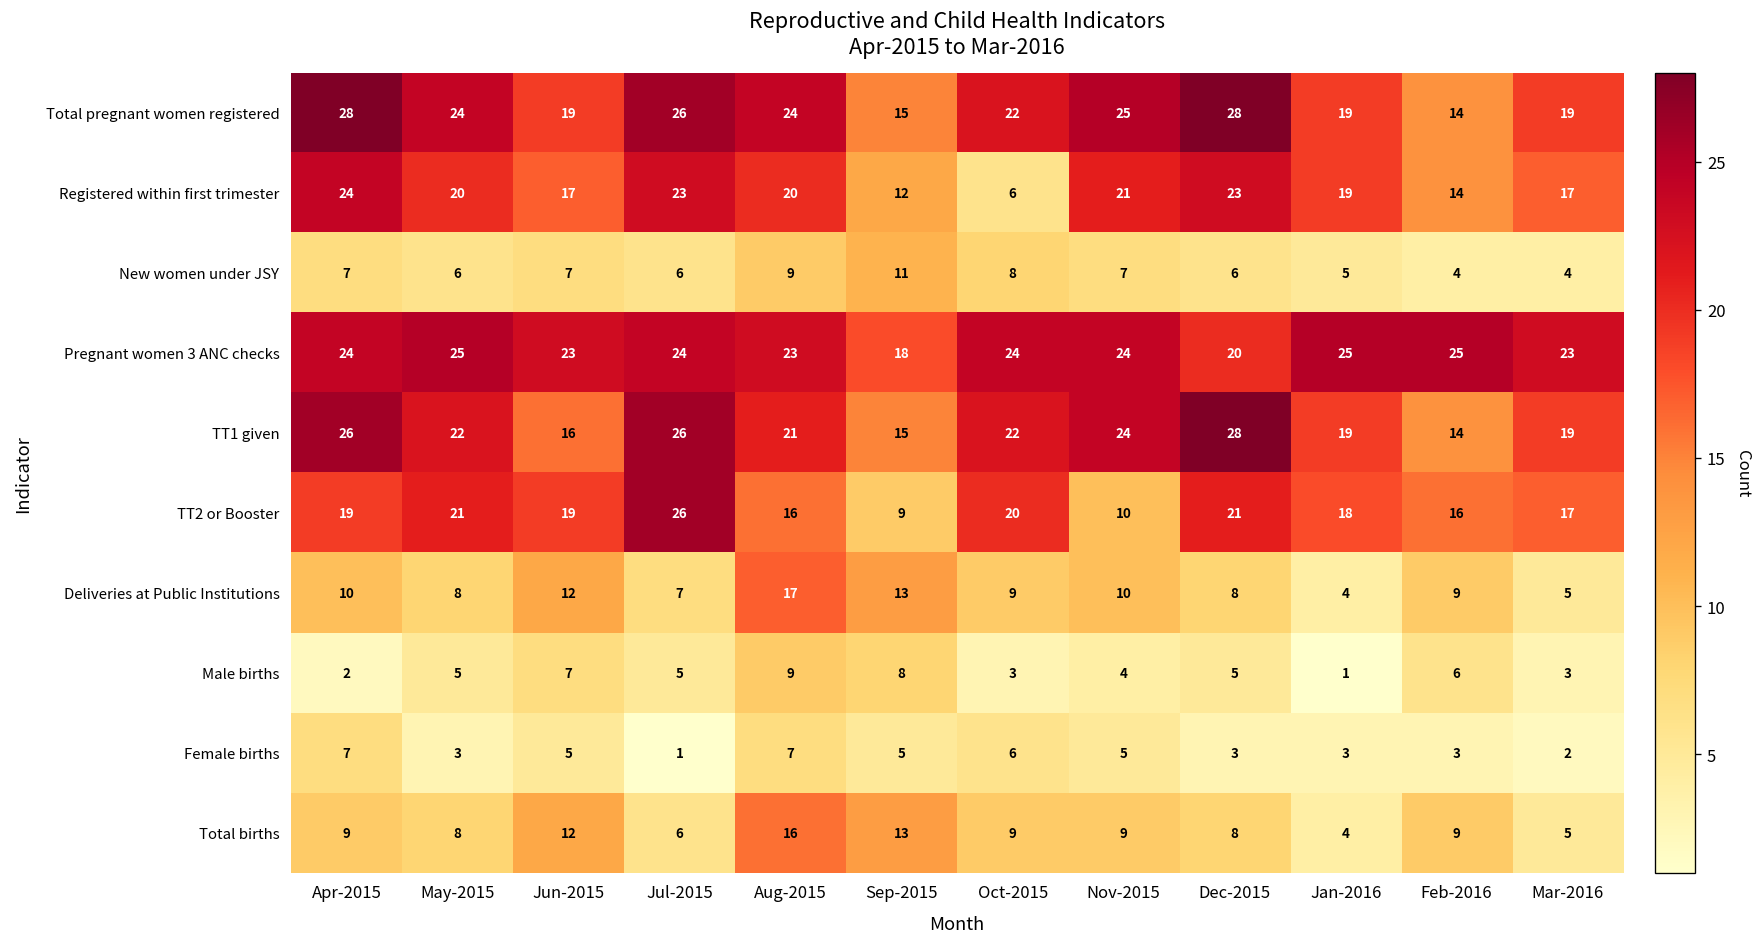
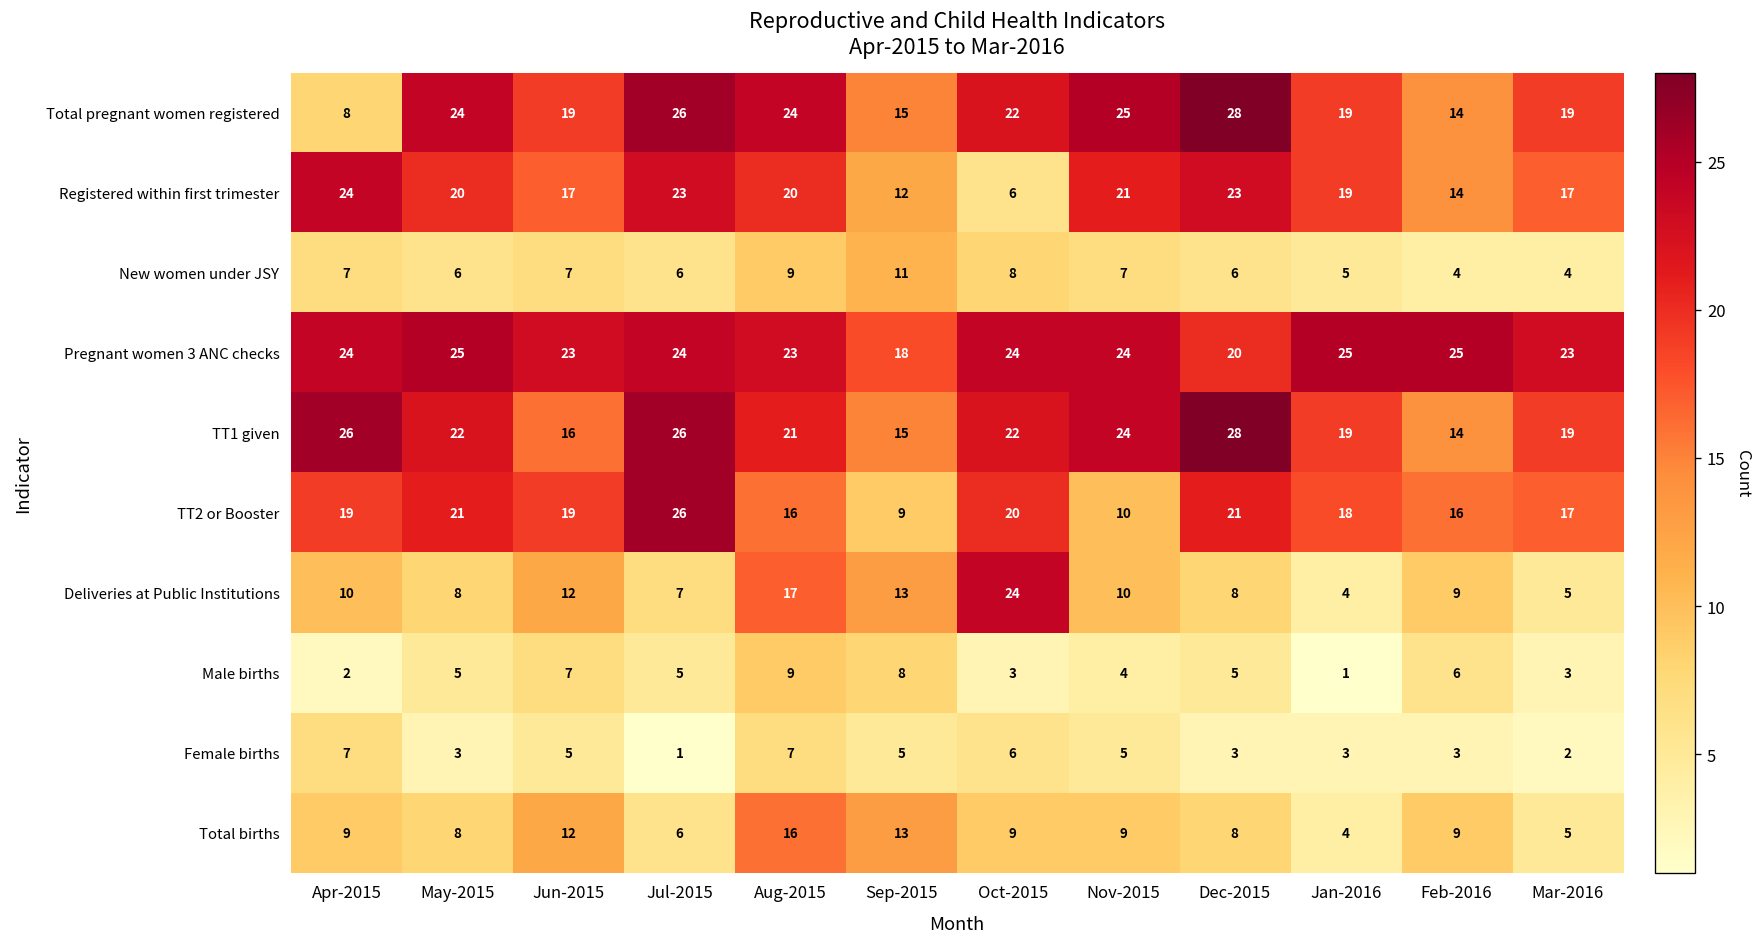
  {
    "Total pregnant women registered": {
-     "Apr-2015": 28,
+     "Apr-2015": 8,
      "May-2015": 24,
      "Jun-2015": 19,
      "Jul-2015": 26,
      "Aug-2015": 24,
      "Sep-2015": 15,
      "Oct-2015": 22,
      "Nov-2015": 25,
      "Dec-2015": 28,
      "Jan-2016": 19,
      "Feb-2016": 14,
      "Mar-2016": 19
    },
    "Registered within first trimester": {
      "Apr-2015": 24,
      "May-2015": 20,
      "Jun-2015": 17,
      "Jul-2015": 23,
      "Aug-2015": 20,
      "Sep-2015": 12,
      "Oct-2015": 6,
      "Nov-2015": 21,
      "Dec-2015": 23,
      "Jan-2016": 19,
      "Feb-2016": 14,
      "Mar-2016": 17
    },
    "New women under JSY": {
      "Apr-2015": 7,
      "May-2015": 6,
      "Jun-2015": 7,
      "Jul-2015": 6,
      "Aug-2015": 9,
      "Sep-2015": 11,
      "Oct-2015": 8,
      "Nov-2015": 7,
      "Dec-2015": 6,
      "Jan-2016": 5,
      "Feb-2016": 4,
      "Mar-2016": 4
    },
    "Pregnant women 3 ANC checks": {
      "Apr-2015": 24,
      "May-2015": 25,
      "Jun-2015": 23,
      "Jul-2015": 24,
      "Aug-2015": 23,
      "Sep-2015": 18,
      "Oct-2015": 24,
      "Nov-2015": 24,
      "Dec-2015": 20,
      "Jan-2016": 25,
      "Feb-2016": 25,
      "Mar-2016": 23
    },
    "TT1 given": {
      "Apr-2015": 26,
      "May-2015": 22,
      "Jun-2015": 16,
      "Jul-2015": 26,
      "Aug-2015": 21,
      "Sep-2015": 15,
      "Oct-2015": 22,
      "Nov-2015": 24,
      "Dec-2015": 28,
      "Jan-2016": 19,
      "Feb-2016": 14,
      "Mar-2016": 19
    },
    "TT2 or Booster": {
      "Apr-2015": 19,
      "May-2015": 21,
      "Jun-2015": 19,
      "Jul-2015": 26,
      "Aug-2015": 16,
      "Sep-2015": 9,
      "Oct-2015": 20,
      "Nov-2015": 10,
      "Dec-2015": 21,
      "Jan-2016": 18,
      "Feb-2016": 16,
      "Mar-2016": 17
    },
    "Deliveries at Public Institutions": {
      "Apr-2015": 10,
      "May-2015": 8,
      "Jun-2015": 12,
      "Jul-2015": 7,
      "Aug-2015": 17,
      "Sep-2015": 13,
-     "Oct-2015": 9,
+     "Oct-2015": 24,
      "Nov-2015": 10,
      "Dec-2015": 8,
      "Jan-2016": 4,
      "Feb-2016": 9,
      "Mar-2016": 5
    },
    "Male births": {
      "Apr-2015": 2,
      "May-2015": 5,
      "Jun-2015": 7,
      "Jul-2015": 5,
      "Aug-2015": 9,
      "Sep-2015": 8,
      "Oct-2015": 3,
      "Nov-2015": 4,
      "Dec-2015": 5,
      "Jan-2016": 1,
      "Feb-2016": 6,
      "Mar-2016": 3
    },
    "Female births": {
      "Apr-2015": 7,
      "May-2015": 3,
      "Jun-2015": 5,
      "Jul-2015": 1,
      "Aug-2015": 7,
      "Sep-2015": 5,
      "Oct-2015": 6,
      "Nov-2015": 5,
      "Dec-2015": 3,
      "Jan-2016": 3,
      "Feb-2016": 3,
      "Mar-2016": 2
    },
    "Total births": {
      "Apr-2015": 9,
      "May-2015": 8,
      "Jun-2015": 12,
      "Jul-2015": 6,
      "Aug-2015": 16,
      "Sep-2015": 13,
      "Oct-2015": 9,
      "Nov-2015": 9,
      "Dec-2015": 8,
      "Jan-2016": 4,
      "Feb-2016": 9,
      "Mar-2016": 5
    }
  }
